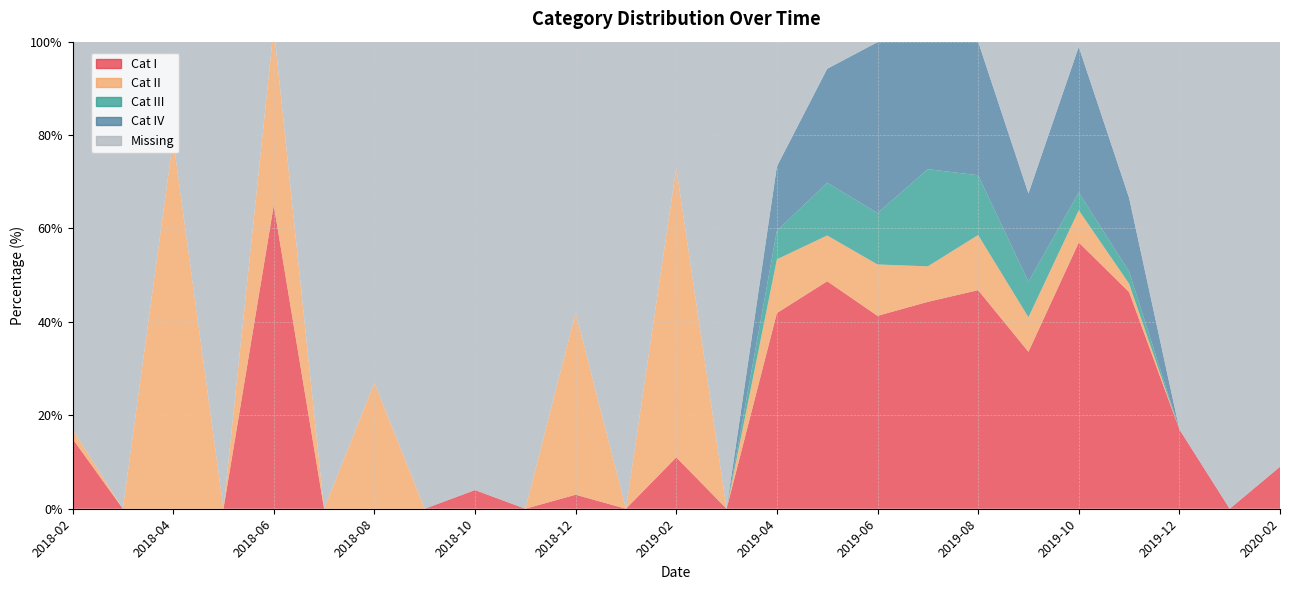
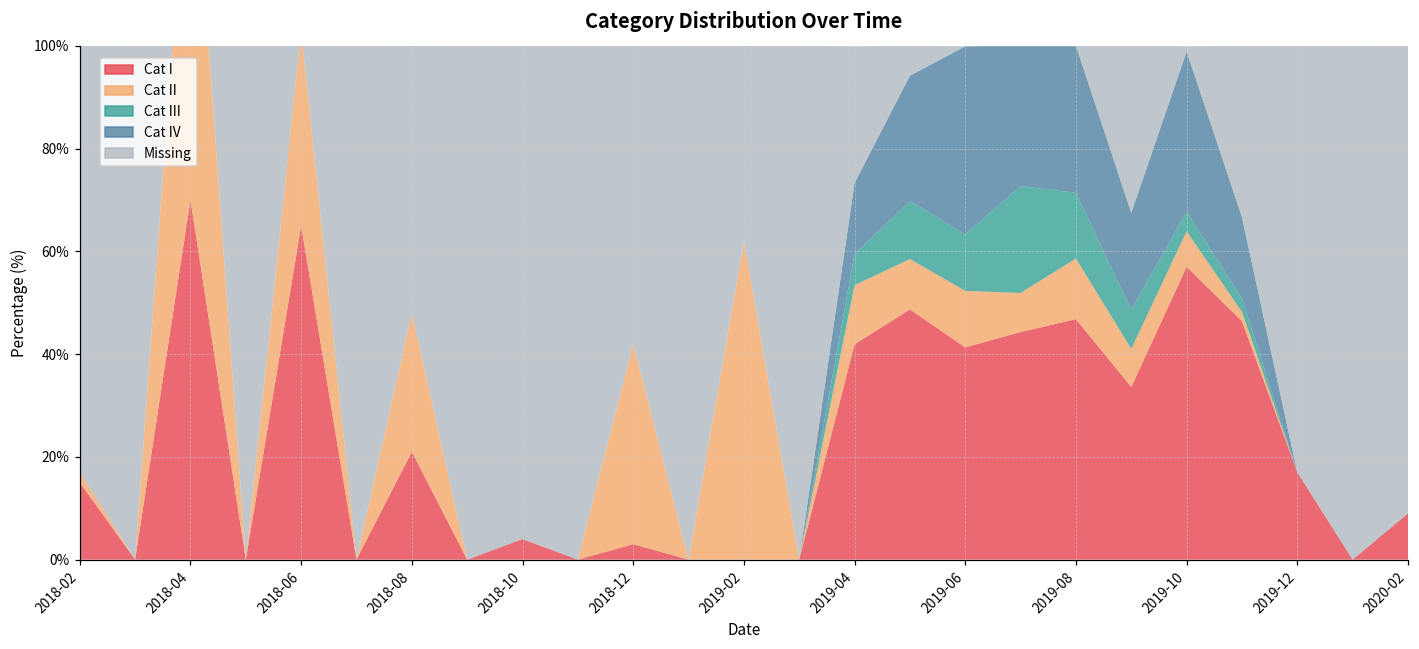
  {
    "Cat I": {
      "2018-02": "15%",
-     "2018-04": "0%",
+     "2018-04": "70%",
      "2018-06": "65%",
-     "2018-08": "0%",
+     "2018-08": "21%",
      "2018-12": "3%",
-     "2019-02": "11%",
+     "2019-02": "0%",
      "2019-04": "42%",
      "2019-06": "41%",
      "2019-08": "47%",
      "2019-10": "57%"
    },
    "Cat II": {
      "2019-04": "12%",
      "2019-06": "11%",
      "2019-08": "12%",
      "2019-10": "7%"
    },
    "Missing": {
      "2019-04": "27%",
      "2019-10": "1%"
    }
  }
